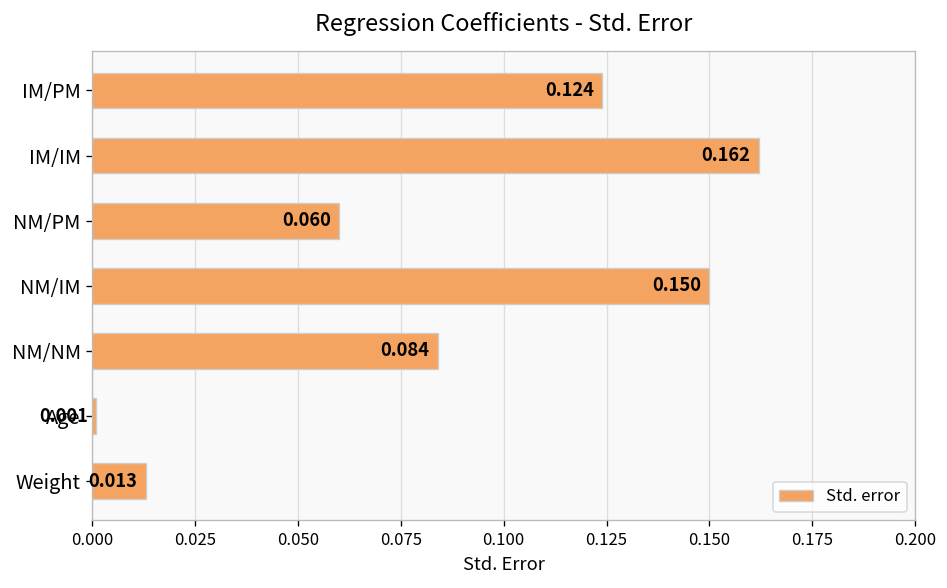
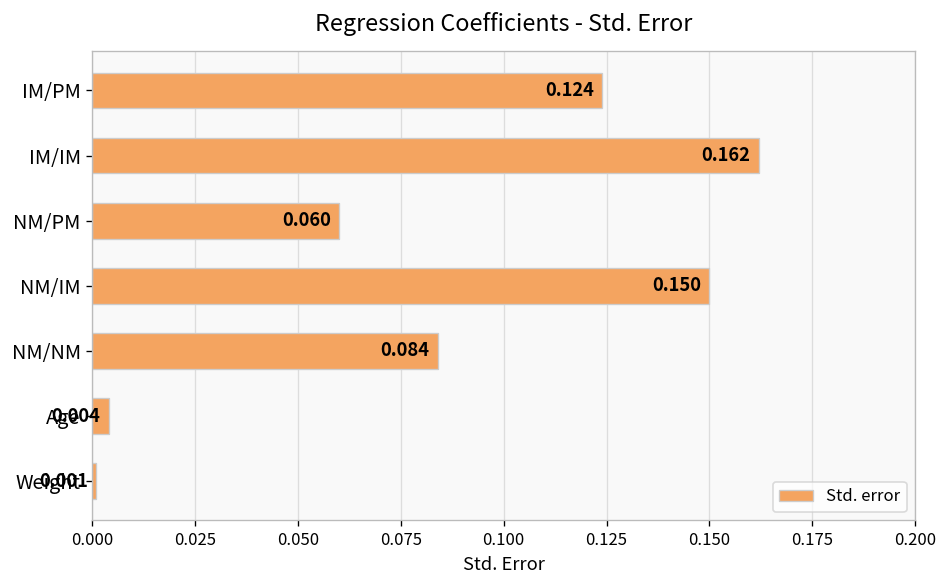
  {
    "IM/PM": 0.124,
    "IM/IM": 0.162,
    "NM/PM": 0.060,
    "NM/IM": 0.150,
    "NM/NM": 0.084,
-   "Age": 0.001,
-   "Weight": 0.013
+   "Age": 0.004,
+   "Weight": 0.001
  }
